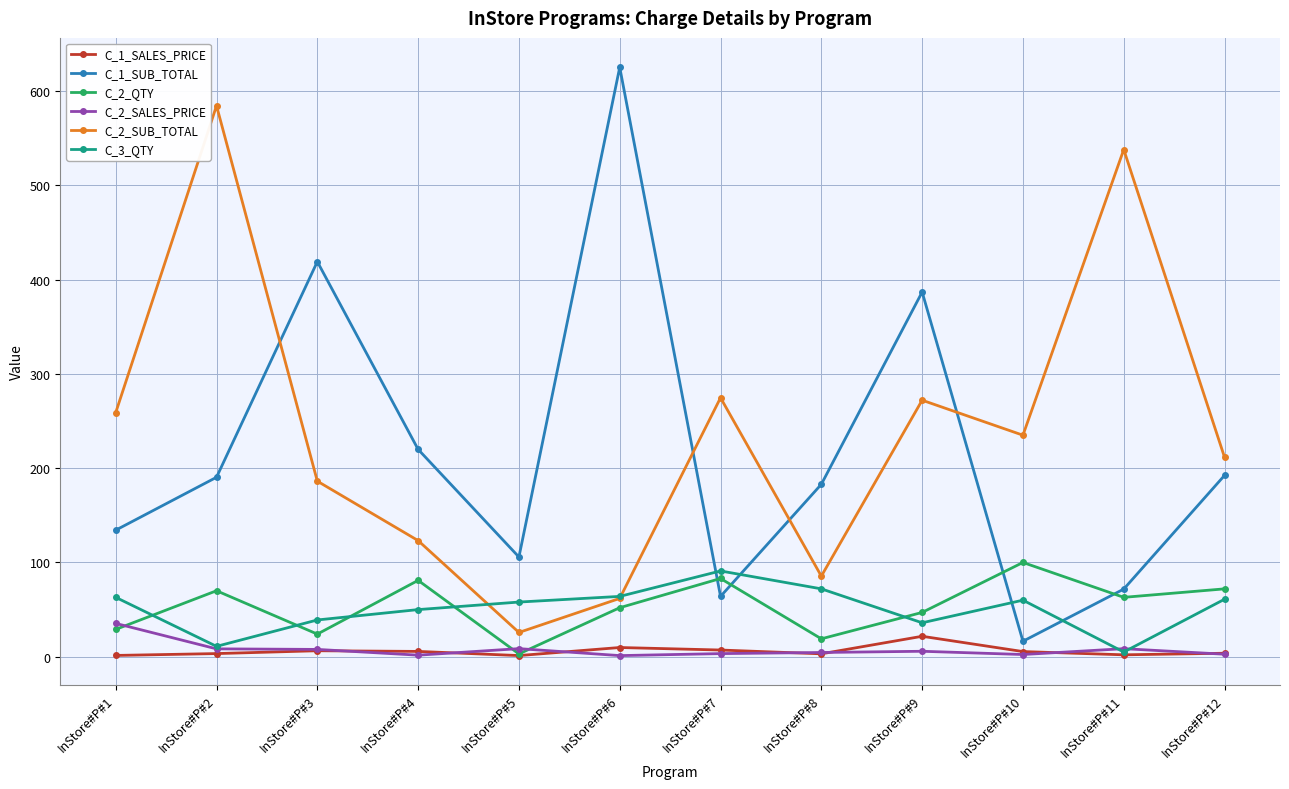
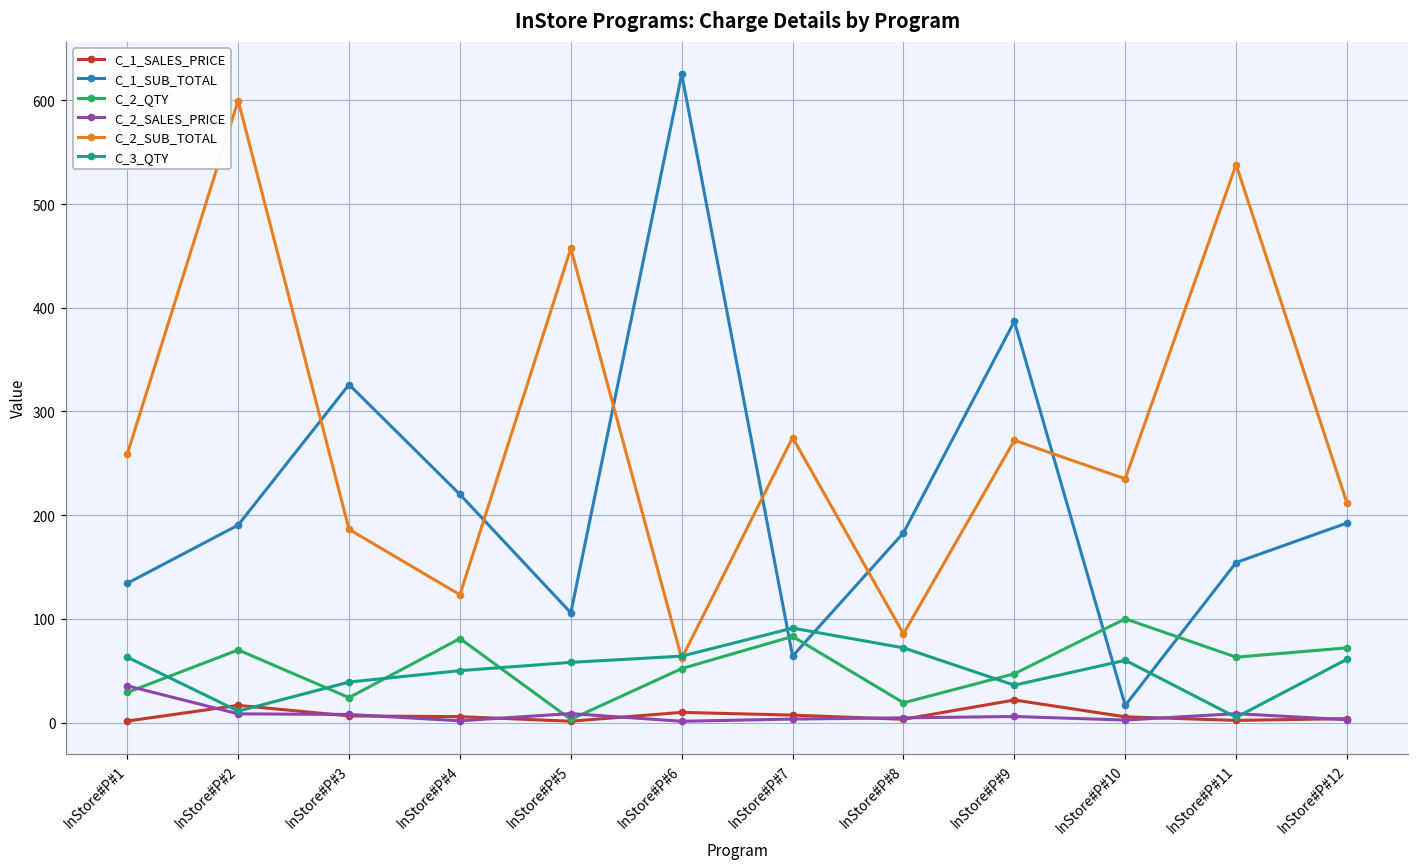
  {
    "C_1_SALES_PRICE": {
      "InStore#P#1": 0,
-     "InStore#P#2": 0,
+     "InStore#P#2": 20,
      "InStore#P#4": 10,
      "InStore#P#6": 10,
      "InStore#P#7": 10,
      "InStore#P#9": 20,
      "InStore#P#10": 10,
      "InStore#P#11": 0
    },
    "C_1_SUB_TOTAL": {
      "InStore#P#1": 130,
      "InStore#P#2": 190,
-     "InStore#P#3": 420,
+     "InStore#P#3": 330,
      "InStore#P#4": 220,
      "InStore#P#5": 110,
      "InStore#P#6": 630,
      "InStore#P#7": 60,
      "InStore#P#8": 180,
      "InStore#P#9": 390,
      "InStore#P#10": 20,
-     "InStore#P#11": 70,
+     "InStore#P#11": 150,
      "InStore#P#12": 190
    },
    "C_2_SALES_PRICE": {
      "InStore#P#1": 40,
      "InStore#P#4": 0,
      "InStore#P#5": 10,
      "InStore#P#6": 0,
      "InStore#P#7": 0,
      "InStore#P#9": 10,
      "InStore#P#10": 0,
      "InStore#P#11": 10
    },
    "C_2_SUB_TOTAL": {
      "InStore#P#1": 260,
-     "InStore#P#2": 580,
+     "InStore#P#2": 600,
      "InStore#P#3": 190,
      "InStore#P#4": 120,
-     "InStore#P#5": 30,
+     "InStore#P#5": 460,
      "InStore#P#7": 270,
      "InStore#P#8": 90,
      "InStore#P#9": 270,
      "InStore#P#10": 240,
      "InStore#P#11": 540,
      "InStore#P#12": 210
    }
  }
